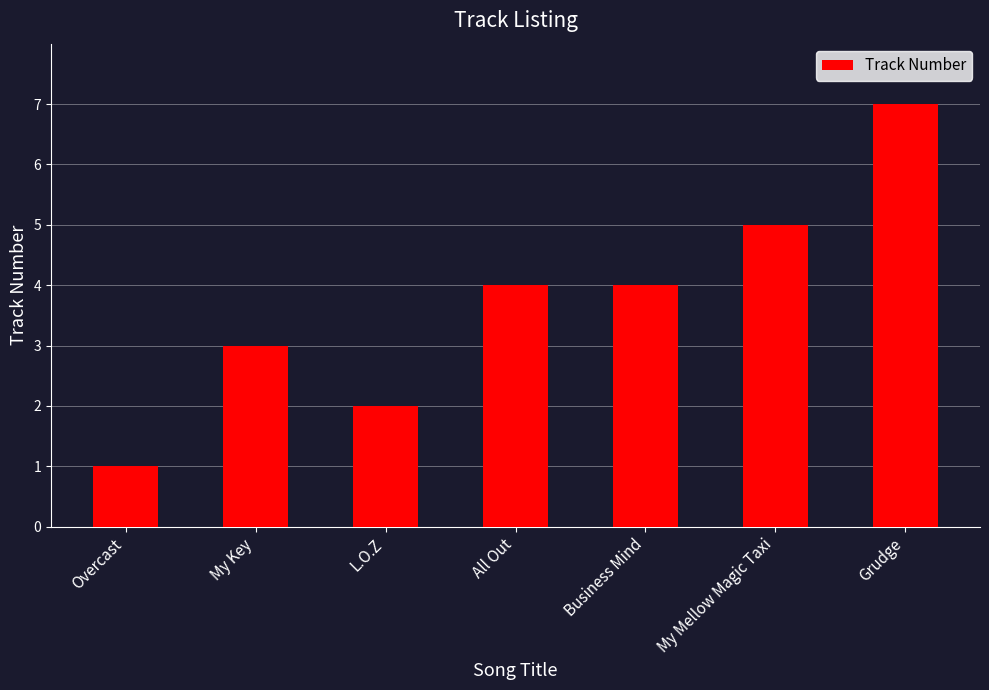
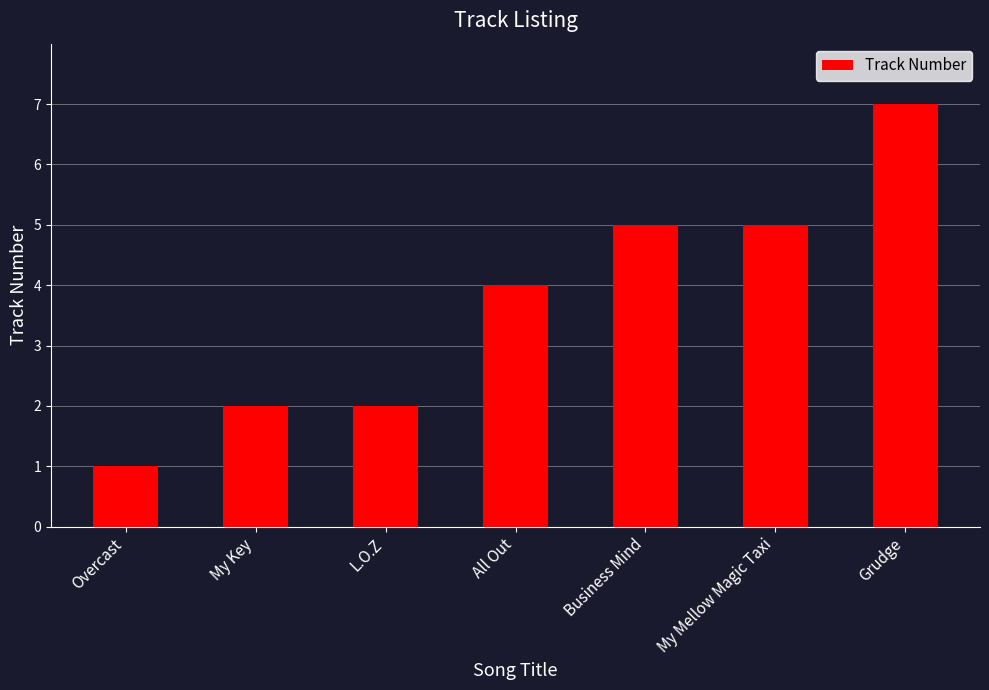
  {
    "Overcast": 1,
-   "My Key": 3,
+   "My Key": 2,
    "L.O.Z": 2,
    "All Out": 4,
-   "Business Mind": 4,
+   "Business Mind": 5,
    "My Mellow Magic Taxi": 5,
    "Grudge": 7
  }
